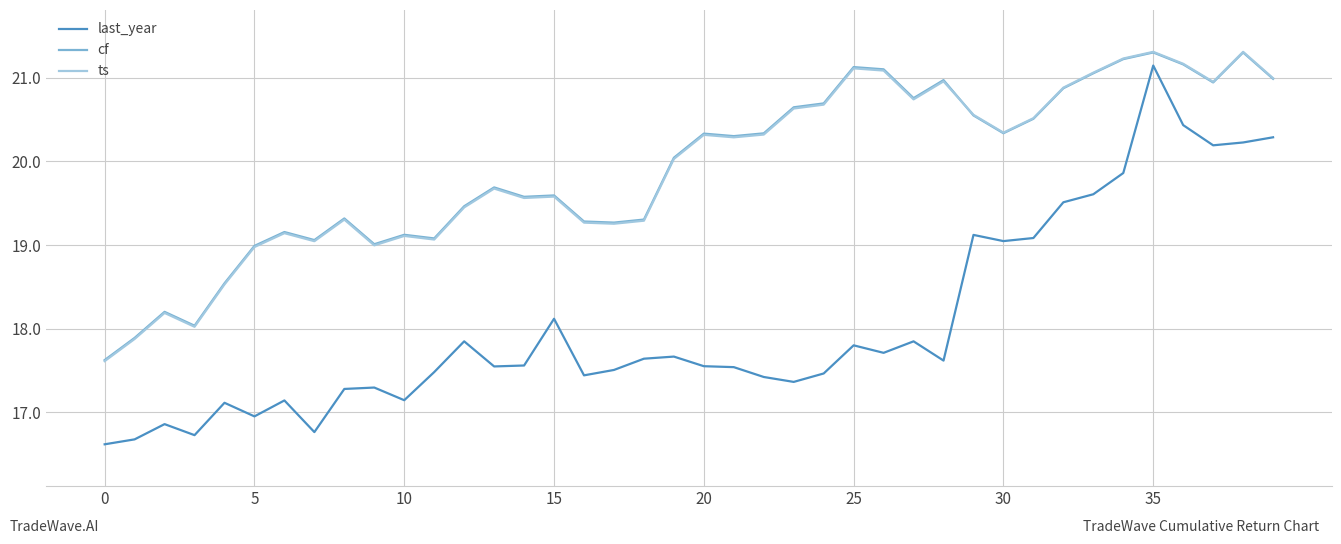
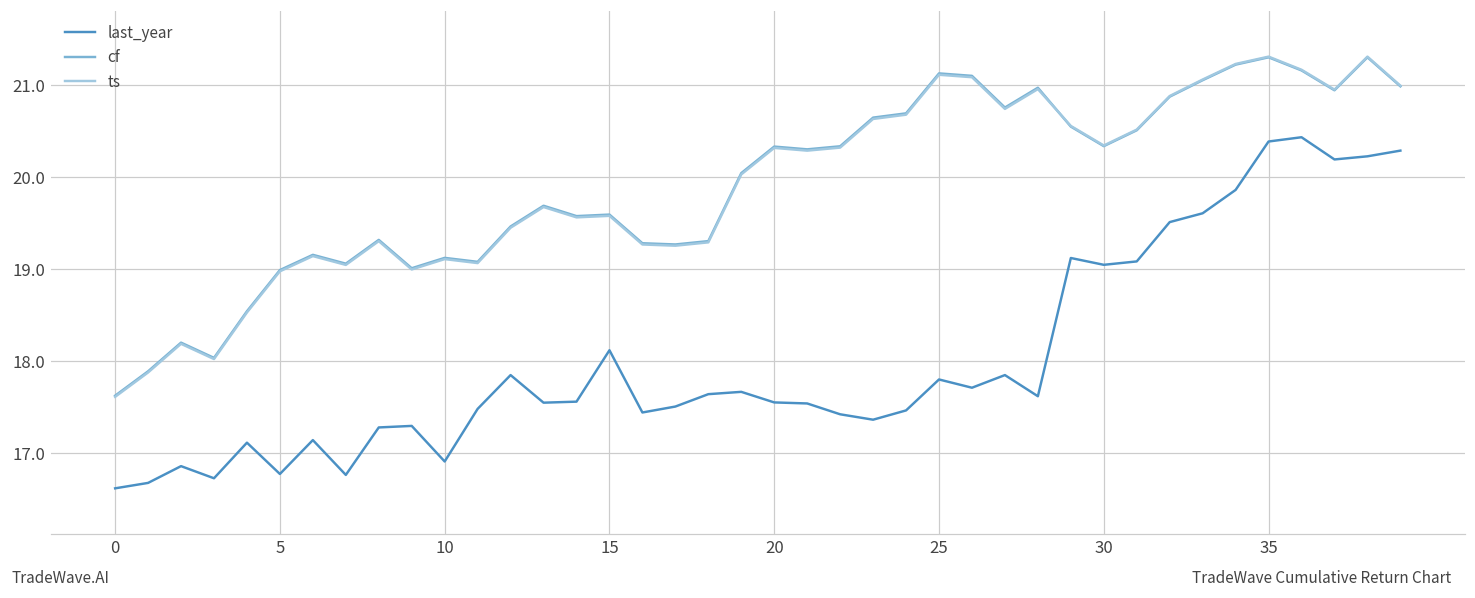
  {
    "last_year": {
      "0": 16.6,
-     "5": 17.0,
-     "10": 17.1,
+     "5": 16.8,
+     "10": 16.9,
      "15": 18.1,
      "20": 17.6,
      "25": 17.8,
      "30": 19.0,
-     "35": 21.1
+     "35": 20.4
    }
  }
